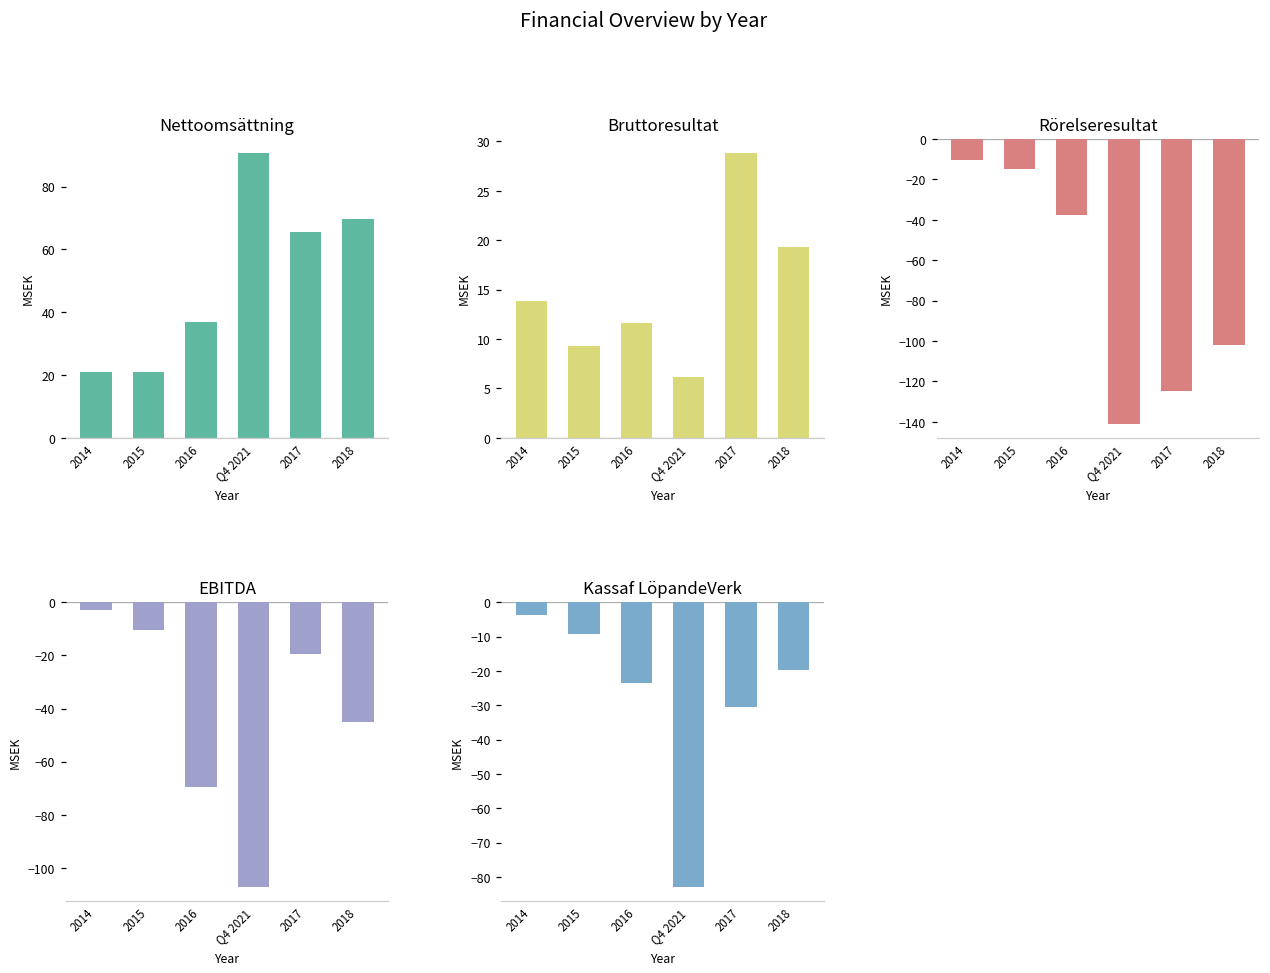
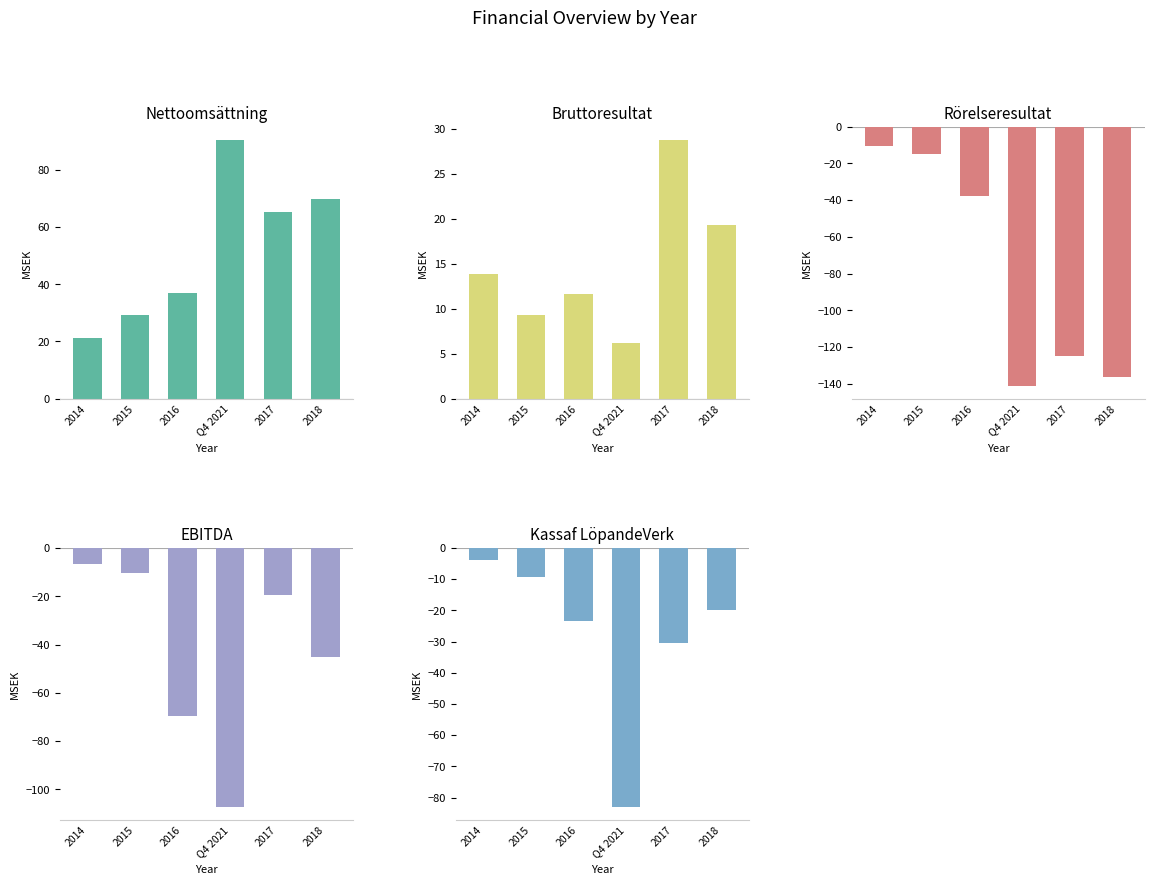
  {
    "Nettoomsättning": {
      "2014": 21,
-     "2015": 21,
+     "2015": 29,
      "2016": 37,
      "Q4 2021": 91,
      "2017": 65,
      "2018": 70
    },
    "Bruttoresultat": {
      "2014": 14,
      "2015": 9,
      "2016": 12,
      "Q4 2021": 6,
      "2017": 29,
      "2018": 19
    },
    "Rörelseresultat": {
      "2014": -11,
      "2015": -15,
      "2016": -38,
      "Q4 2021": -141,
      "2017": -125,
-     "2018": -102
+     "2018": -136
    },
    "EBITDA": {
-     "2014": -3,
+     "2014": -6,
      "2015": -10,
      "2016": -69,
      "Q4 2021": -107,
      "2017": -20,
      "2018": -45
    },
    "Kassaf LöpandeVerk": {
      "2014": -4,
      "2015": -9,
      "2016": -24,
      "Q4 2021": -83,
      "2017": -30,
      "2018": -20
    }
  }
